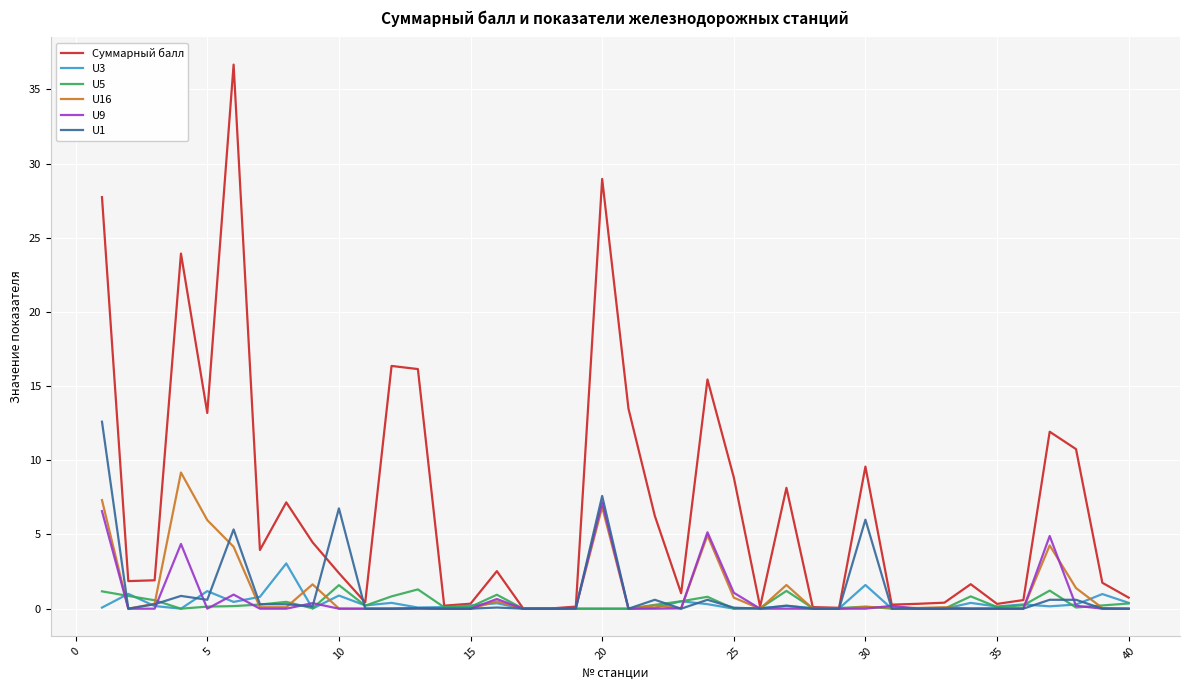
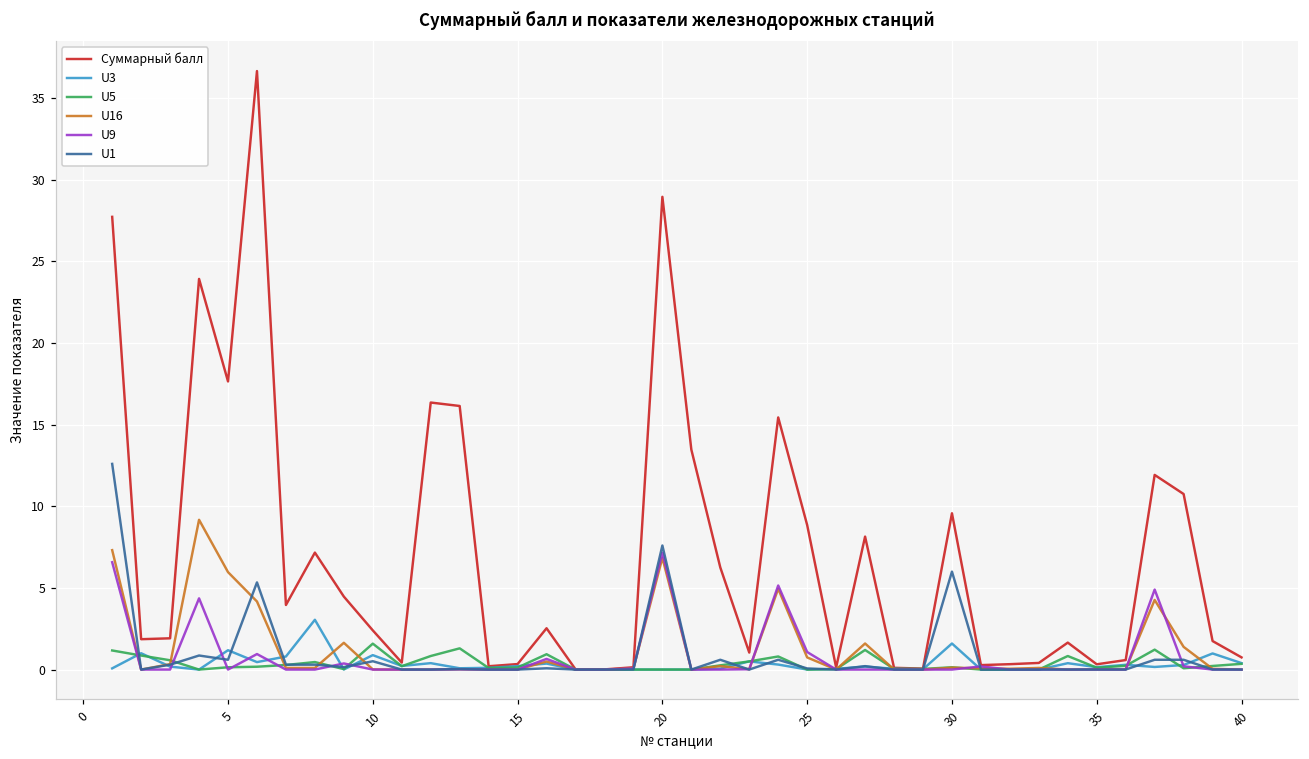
  {
    "Суммарный балл": {
-     "5": 13.2,
+     "5": 17.7,
      "10": 2.4,
      "20": 29.0,
      "25": 8.9,
      "30": 9.6,
      "35": 0.3,
      "40": 0.7
    },
    "U3": {
      "5": 1.2,
      "10": 0.9,
      "30": 1.6
    },
    "U5": {
      "10": 1.6
    },
    "U16": {
      "5": 6.0,
      "20": 6.8,
      "25": 0.7
    },
    "U9": {
      "20": 7.2,
      "25": 1.1
    },
    "U1": {
      "5": 0.6,
-     "10": 6.8,
+     "10": 0.5,
      "20": 7.6,
      "30": 6.0
    }
  }
